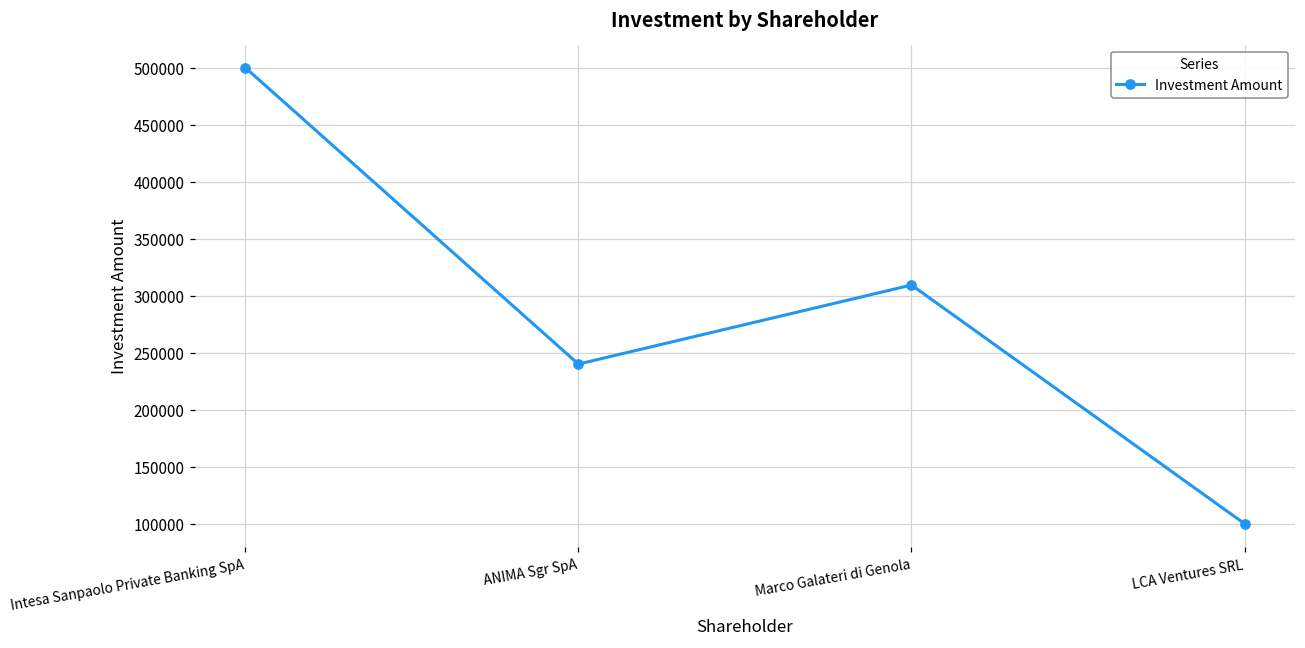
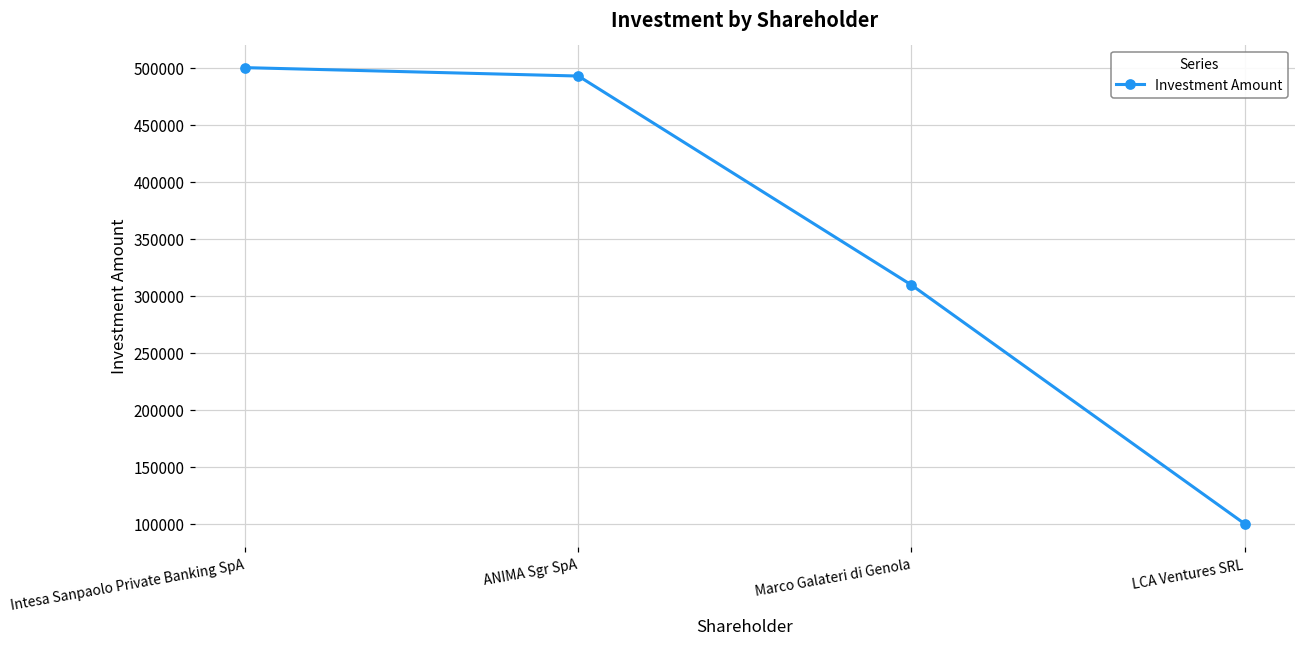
  {
    "Intesa Sanpaolo Private Banking SpA": 500000,
-   "ANIMA Sgr SpA": 240000,
+   "ANIMA Sgr SpA": 493000,
    "Marco Galateri di Genola": 309000,
    "LCA Ventures SRL": 100000
  }
